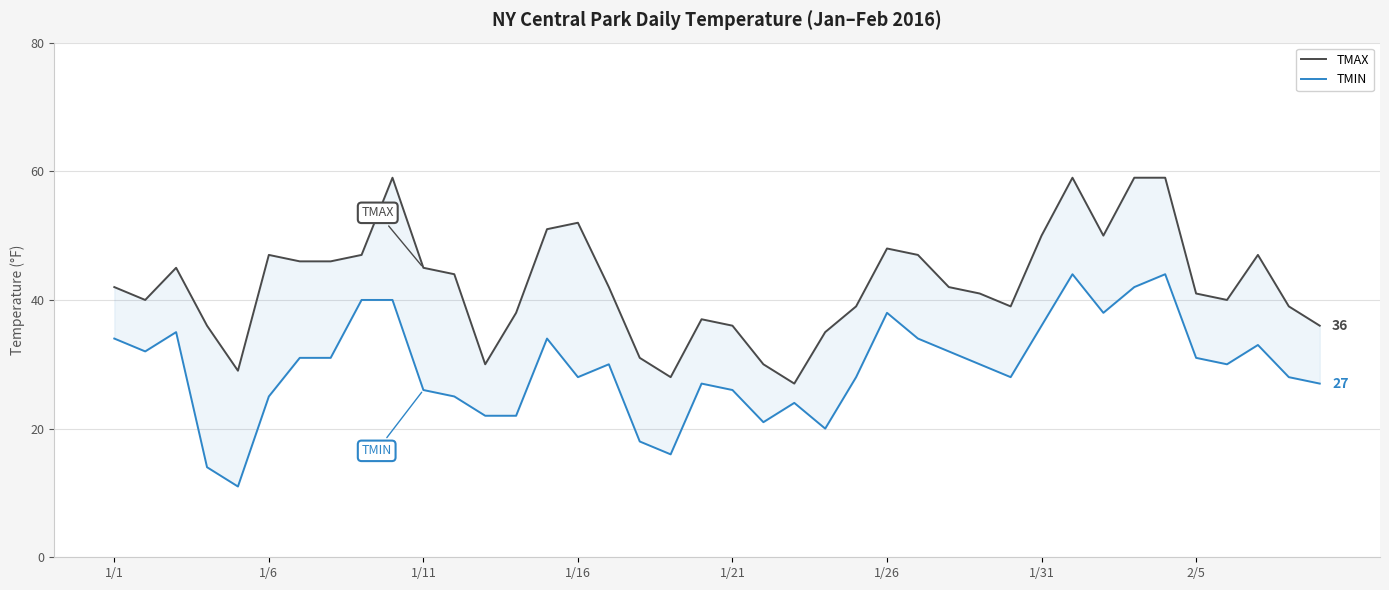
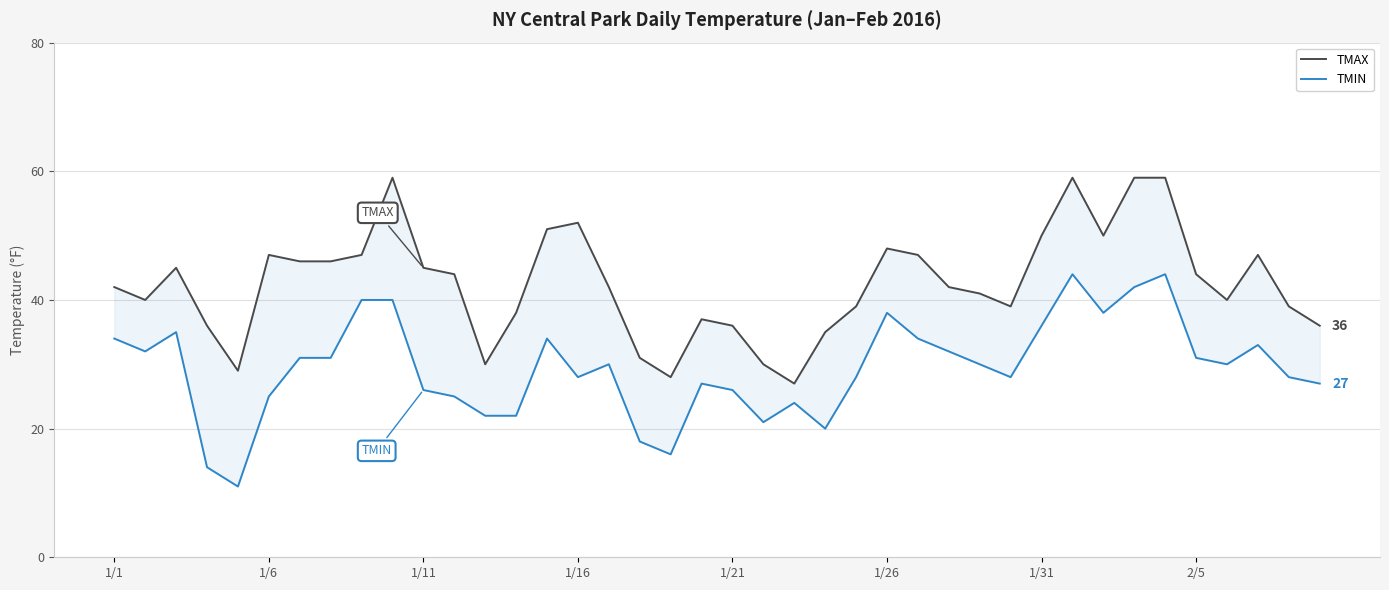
  {
    "TMAX": {
      "1/1": 42,
      "1/6": 47,
      "1/11": 45,
      "1/16": 52,
      "1/21": 36,
      "1/26": 48,
      "1/31": 50,
-     "2/5": 41
+     "2/5": 44
    },
    "TMIN": {
      "1/1": 34,
      "1/6": 25,
      "1/11": 26,
      "1/16": 28,
      "1/21": 26,
      "1/26": 38,
      "1/31": 36,
      "2/5": 31
    }
  }
